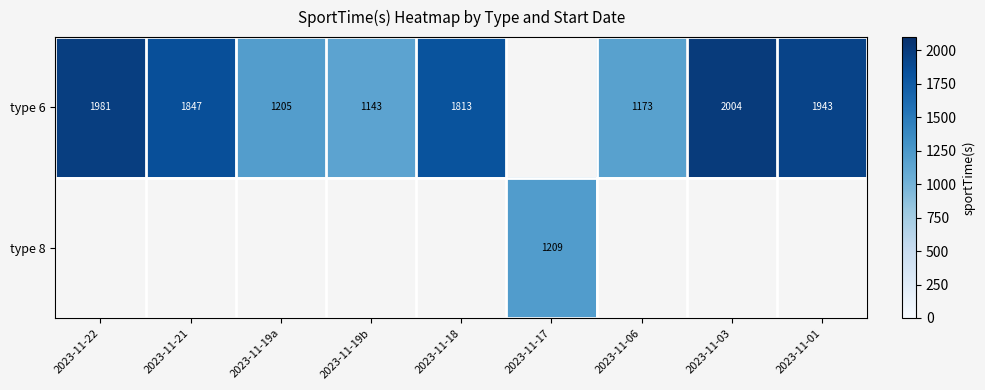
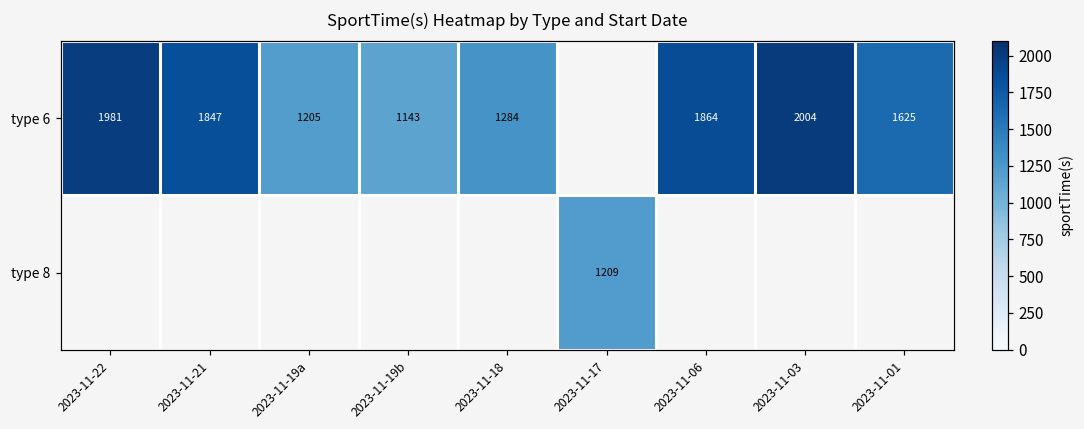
  {
    "type 6": {
      "2023-11-22": 1981,
      "2023-11-21": 1847,
      "2023-11-19a": 1205,
      "2023-11-19b": 1143,
-     "2023-11-18": 1813,
-     "2023-11-06": 1173,
+     "2023-11-18": 1284,
+     "2023-11-06": 1864,
      "2023-11-03": 2004,
-     "2023-11-01": 1943
+     "2023-11-01": 1625
    },
    "type 8": {
      "2023-11-17": 1209
    }
  }
